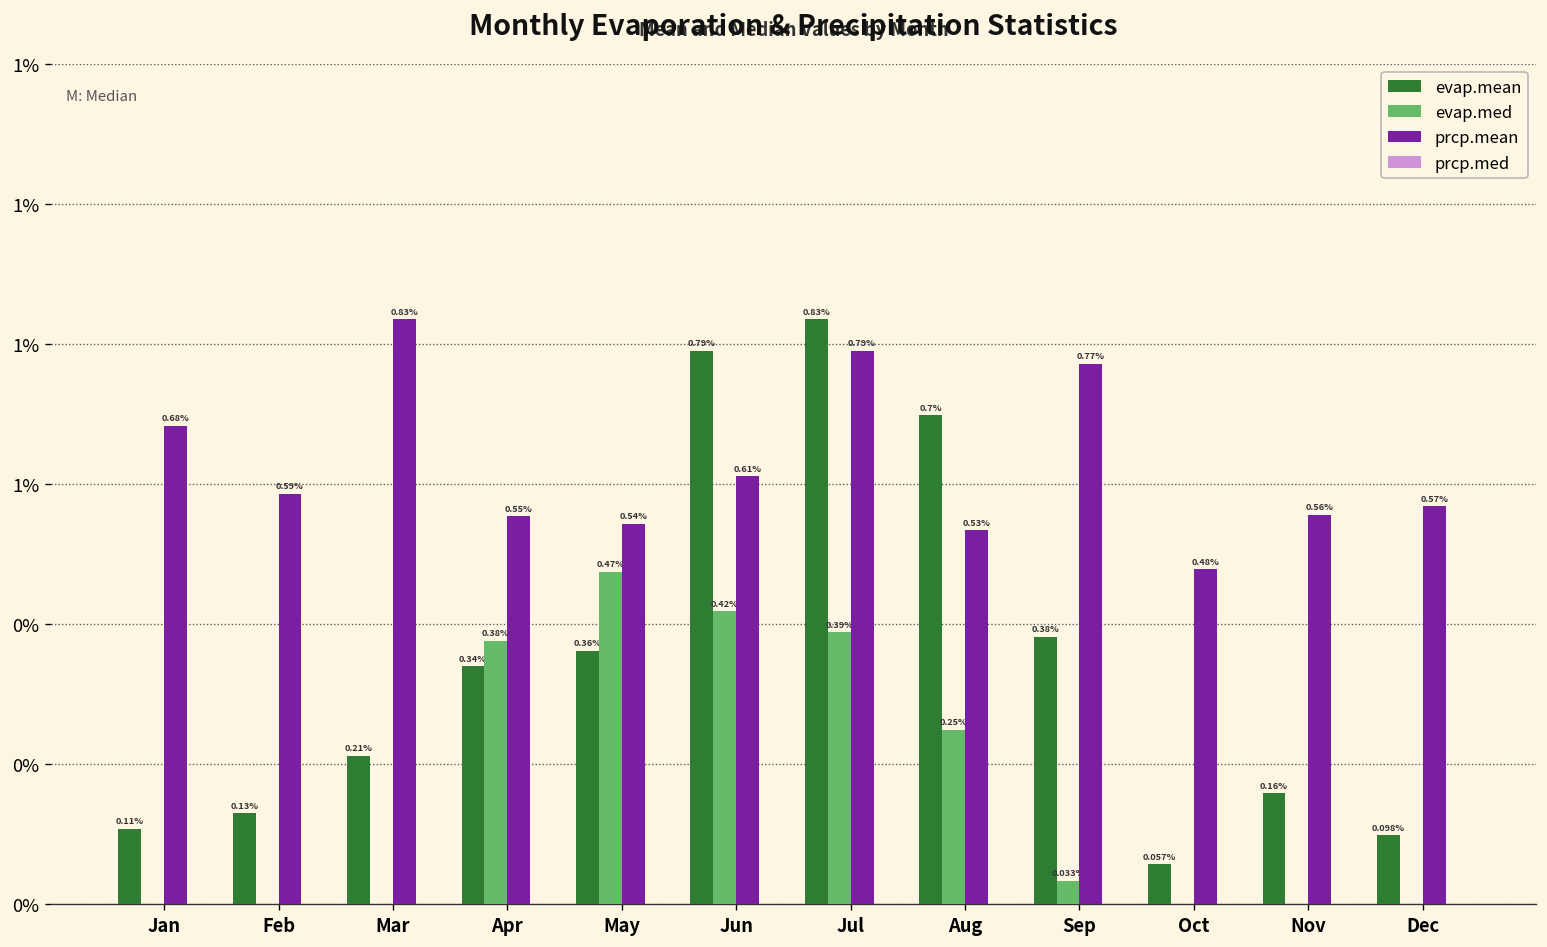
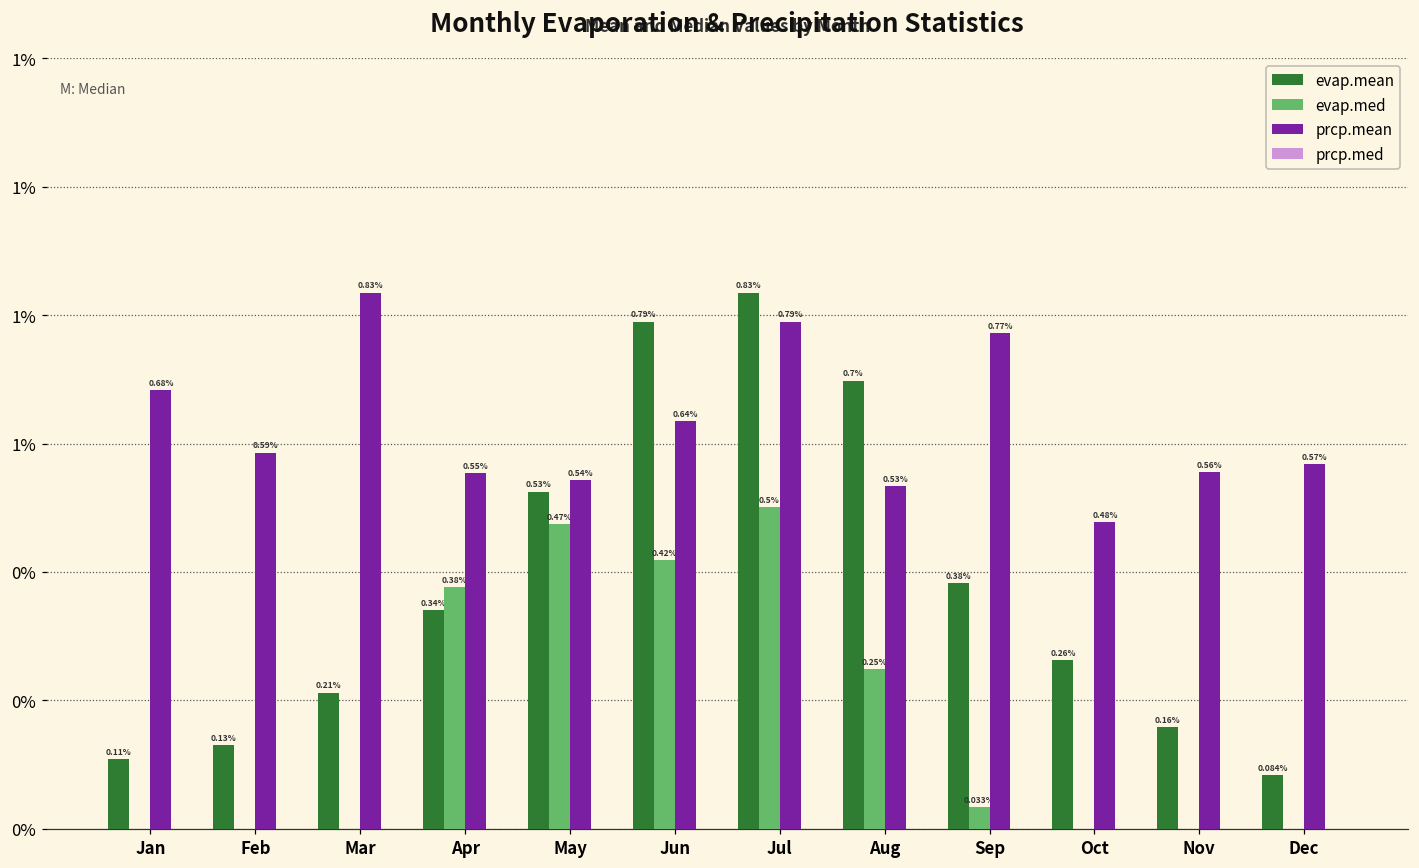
  {
    "evap.mean": {
      "Jan": "0.11%",
      "Feb": "0.13%",
      "Mar": "0.21%",
      "Apr": "0.34%",
-     "May": "0.36%",
+     "May": "0.53%",
      "Jun": "0.79%",
      "Jul": "0.83%",
      "Aug": "0.7%",
      "Sep": "0.38%",
-     "Oct": "0.057%",
+     "Oct": "0.26%",
      "Nov": "0.16%",
-     "Dec": "0.098%"
+     "Dec": "0.084%"
    },
    "evap.med": {
      "Apr": "0.38%",
      "May": "0.47%",
      "Jun": "0.42%",
-     "Jul": "0.39%",
+     "Jul": "0.5%",
      "Aug": "0.25%",
      "Sep": "0.033%"
    },
    "prcp.mean": {
      "Jan": "0.68%",
      "Feb": "0.59%",
      "Mar": "0.83%",
      "Apr": "0.55%",
      "May": "0.54%",
-     "Jun": "0.61%",
+     "Jun": "0.64%",
      "Jul": "0.79%",
      "Aug": "0.53%",
      "Sep": "0.77%",
      "Oct": "0.48%",
      "Nov": "0.56%",
      "Dec": "0.57%"
    }
  }
